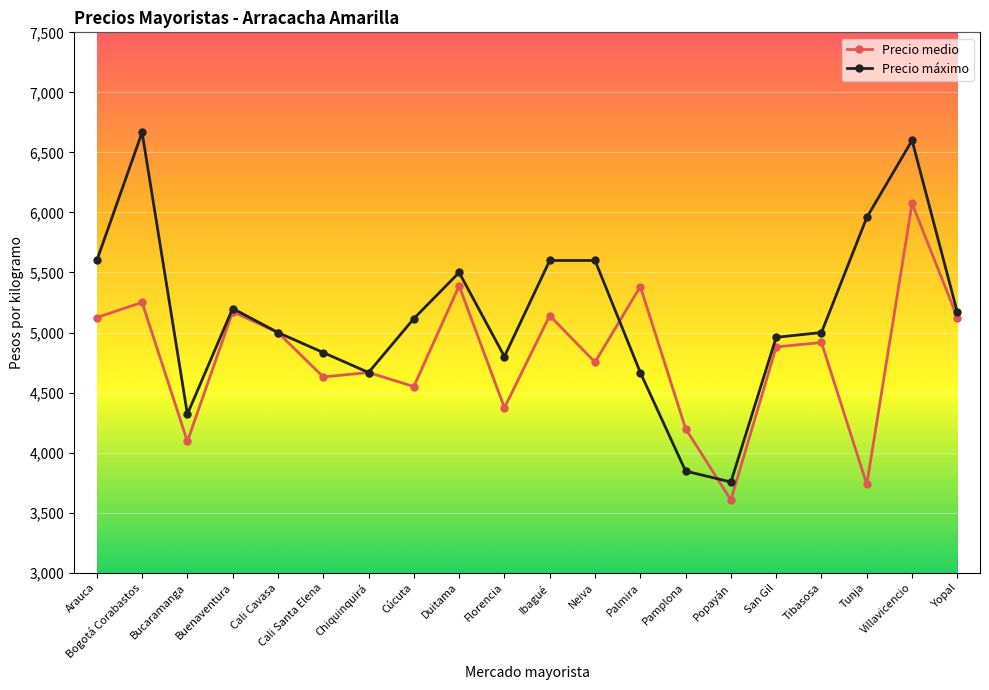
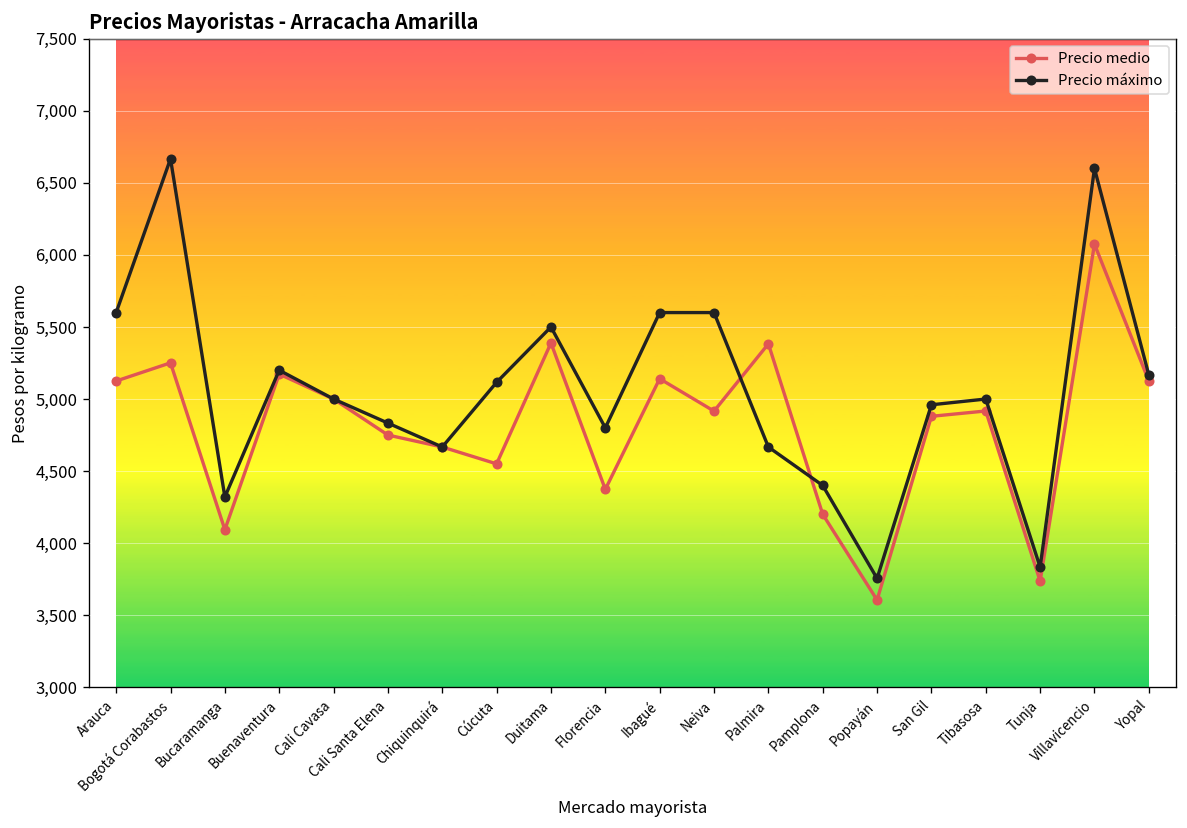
  {
    "Precio medio": {
      "Arauca": "5,130",
      "Bogotá Corabastos": "5,250",
      "Bucaramanga": "4,090",
      "Buenaventura": "5,170",
-     "Cali Santa Elena": "4,630",
+     "Cali Santa Elena": "4,750",
      "Cúcuta": "4,550",
      "Duitama": "5,390",
      "Florencia": "4,370",
      "Ibagué": "5,140",
-     "Neiva": "4,750",
+     "Neiva": "4,920",
      "Palmira": "5,380",
      "Pamplona": "4,200",
      "Popayán": "3,610",
      "San Gil": "4,880",
      "Tibasosa": "4,920",
      "Tunja": "3,740",
      "Villavicencio": "6,080",
      "Yopal": "5,130"
    },
    "Precio máximo": {
      "Arauca": "5,600",
      "Bogotá Corabastos": "6,670",
      "Bucaramanga": "4,320",
      "Buenaventura": "5,200",
      "Cali Santa Elena": "4,830",
      "Cúcuta": "5,120",
      "Duitama": "5,500",
      "Florencia": "4,800",
      "Ibagué": "5,600",
      "Neiva": "5,600",
      "Palmira": "4,670",
-     "Pamplona": "3,850",
+     "Pamplona": "4,400",
      "Popayán": "3,760",
      "San Gil": "4,960",
      "Tibasosa": "5,000",
-     "Tunja": "5,960",
+     "Tunja": "3,830",
      "Villavicencio": "6,600",
      "Yopal": "5,170"
    }
  }
